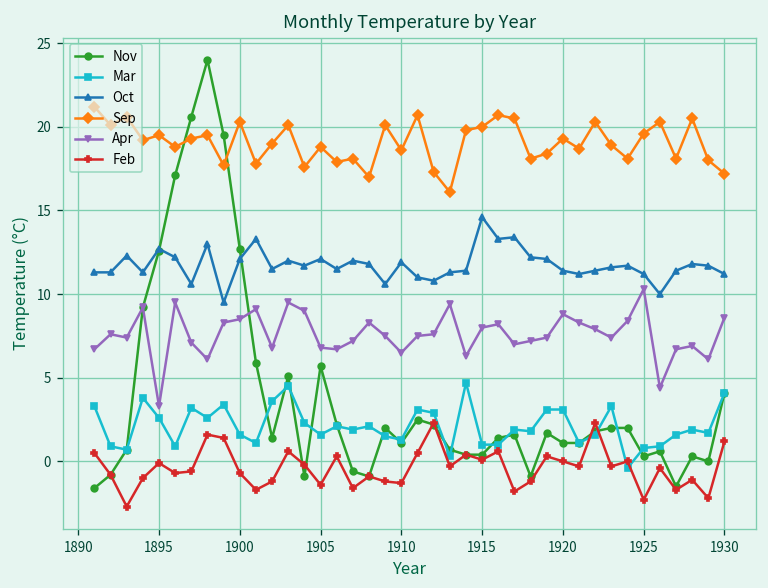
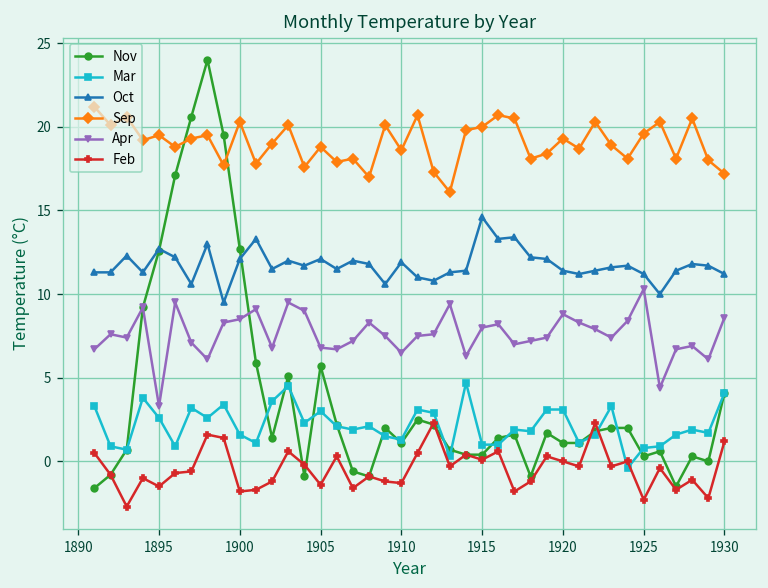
  {
    "Nov": {
      "1900": 12.7,
      "1905": 5.7,
      "1910": 1.1,
      "1915": 0.4,
      "1920": 1.1,
      "1925": 0.3
    },
    "Mar": {
      "1895": 2.6,
      "1900": 1.6,
-     "1905": 1.6,
+     "1905": 3.0,
      "1910": 1.3,
      "1915": 1.0,
      "1920": 3.1,
      "1925": 0.8
    },
    "Oct": {
      "1900": 12.1,
      "1905": 12.1,
      "1910": 11.9,
      "1915": 14.6,
      "1920": 11.4,
      "1925": 11.2,
      "1930": 11.2
    },
    "Sep": {
      "1895": 19.5,
      "1900": 20.3,
      "1905": 18.8,
      "1910": 18.6,
      "1915": 20.0,
      "1920": 19.3,
      "1925": 19.6,
      "1930": 17.2
    },
    "Apr": {
      "1895": 3.3,
      "1900": 8.5,
      "1905": 6.8,
      "1910": 6.5,
      "1915": 8.0,
      "1920": 8.8,
      "1925": 10.3,
      "1930": 8.6
    },
    "Feb": {
-     "1895": -0.1,
-     "1900": -0.7,
+     "1895": -1.5,
+     "1900": -1.8,
      "1905": -1.4,
      "1910": -1.3,
      "1915": 0.1,
      "1920": 0.0,
      "1925": -2.3,
      "1930": 1.2
    }
  }
